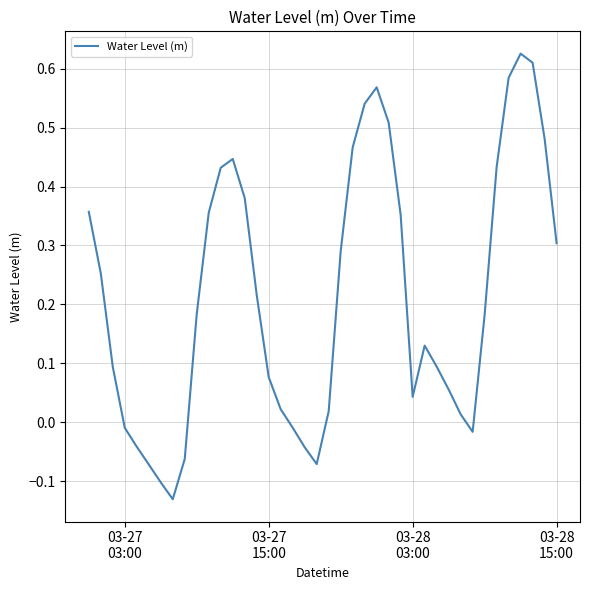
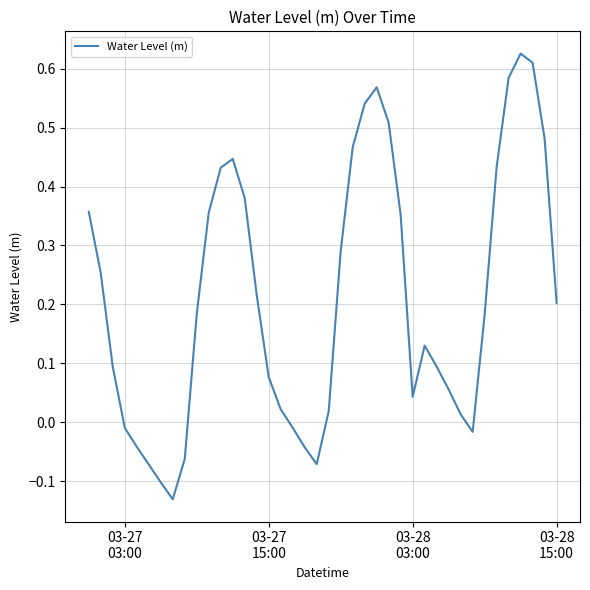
  {
    "03-27 03:00": -0.01,
    "03-27 15:00": 0.08,
    "03-28 03:00": 0.04,
-   "03-28 15:00": 0.30
+   "03-28 15:00": 0.20
  }
